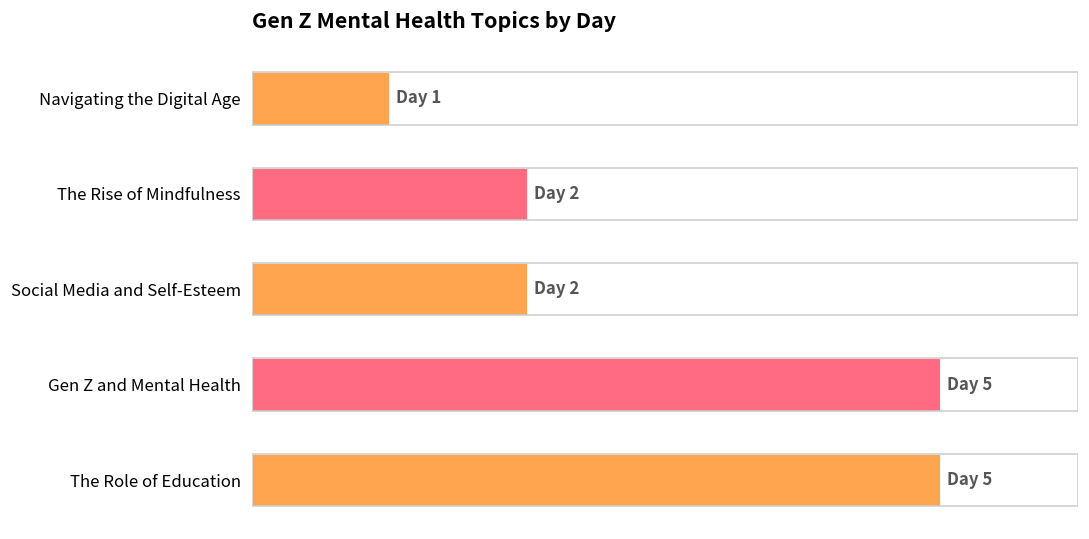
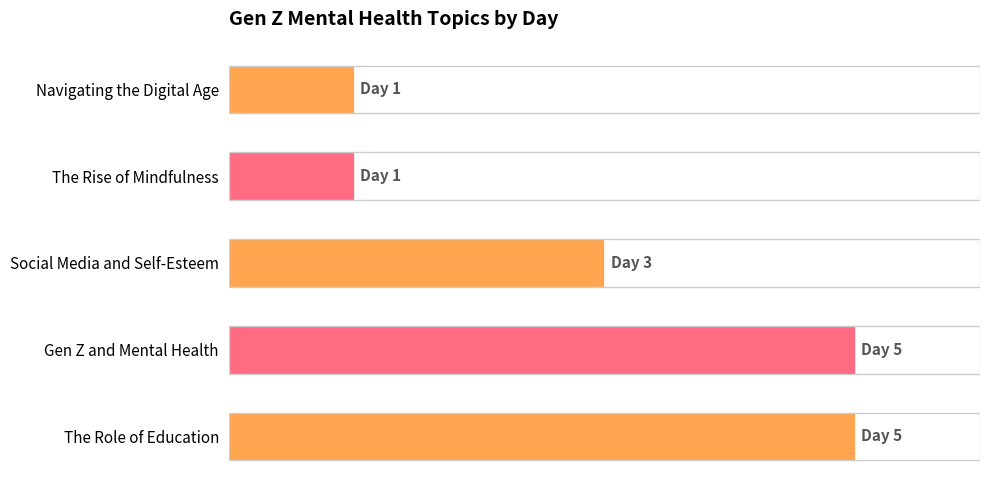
  {
    "Navigating the Digital Age": 1,
-   "The Rise of Mindfulness": 2,
-   "Social Media and Self-Esteem": 2,
+   "The Rise of Mindfulness": 1,
+   "Social Media and Self-Esteem": 3,
    "Gen Z and Mental Health": 5,
    "The Role of Education": 5
  }
